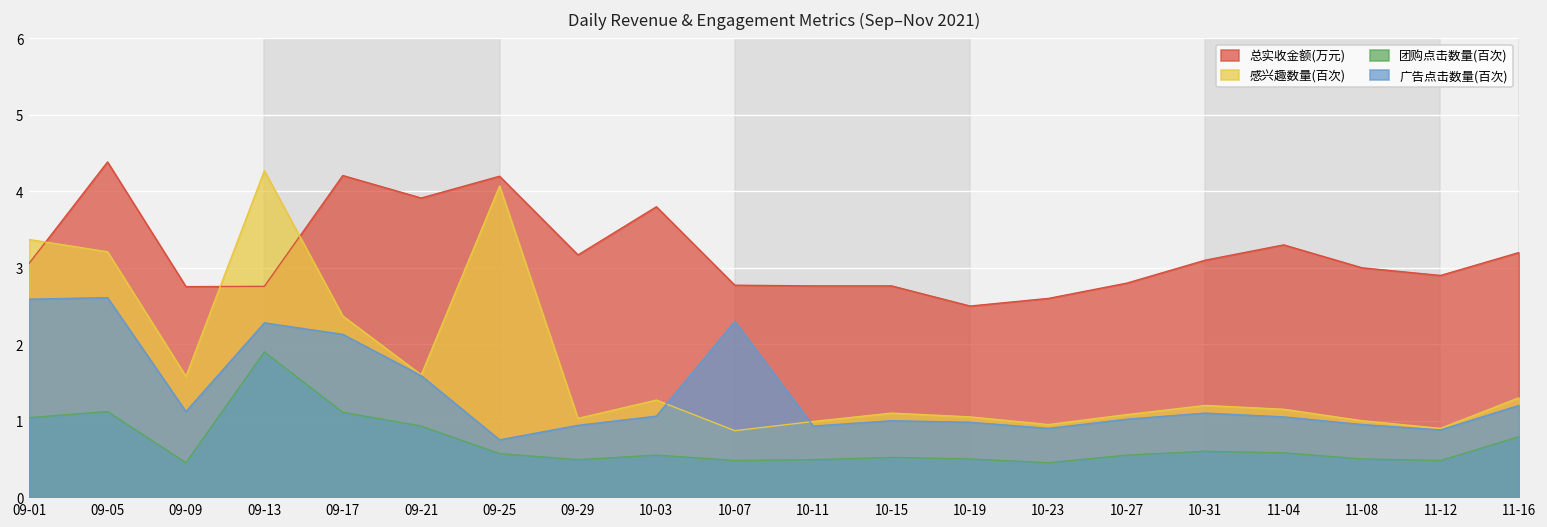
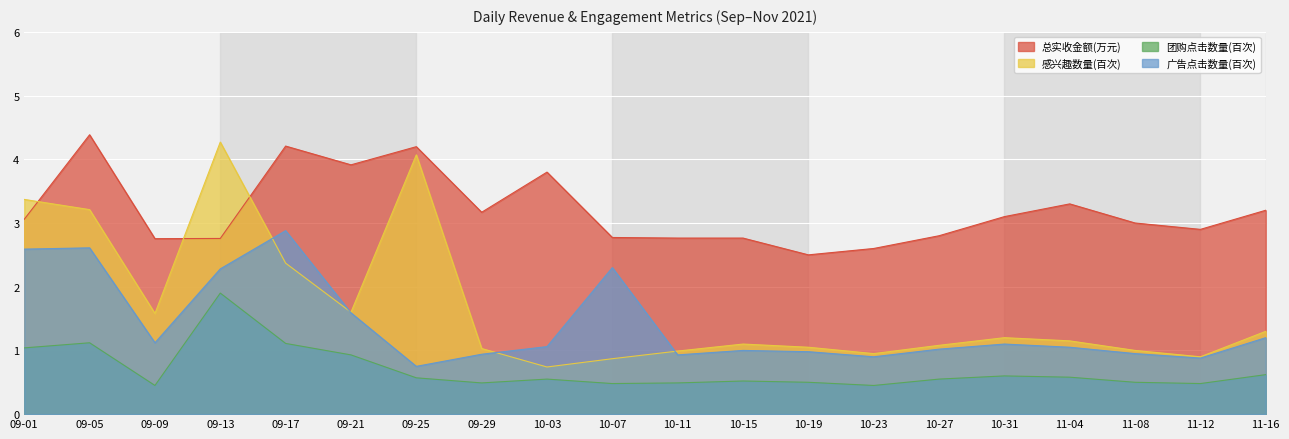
  {
    "总实收金额(万元)": {
      "09-01": 3.1,
      "09-05": 4.4,
      "09-09": 2.8,
      "09-13": 2.8,
      "09-17": 4.2,
      "09-21": 3.9,
      "09-25": 4.2,
      "09-29": 3.2,
      "10-03": 3.8,
      "10-07": 2.8,
      "10-11": 2.8,
      "10-15": 2.8,
      "10-19": 2.5,
      "10-23": 2.6,
      "10-27": 2.8,
      "10-31": 3.1,
      "11-04": 3.3,
      "11-08": 3.0,
      "11-12": 2.9,
      "11-16": 3.2
    },
    "感兴趣数量(百次)": {
      "09-01": 3.4,
      "09-05": 3.2,
      "09-09": 1.6,
      "09-13": 4.3,
      "09-17": 2.4,
      "09-25": 4.1,
      "09-29": 1.0,
-     "10-03": 1.3,
+     "10-03": 0.7,
      "10-07": 0.9,
      "10-11": 1.0,
      "10-15": 1.1,
      "10-19": 1.1,
      "10-23": 1.0,
      "10-27": 1.1,
      "10-31": 1.2,
      "11-04": 1.2,
      "11-08": 1.0,
      "11-16": 1.3
    },
    "团购点击数量(百次)": {
      "09-01": 1.0,
      "09-05": 1.1,
      "09-09": 0.5,
      "09-13": 1.9,
      "09-17": 1.1,
      "09-21": 0.9,
      "09-25": 0.6,
      "09-29": 0.5,
      "10-03": 0.6,
      "10-07": 0.5,
      "10-11": 0.5,
      "10-15": 0.5,
      "10-19": 0.5,
      "10-23": 0.5,
      "10-27": 0.6,
      "10-31": 0.6,
      "11-04": 0.6,
      "11-08": 0.5,
      "11-12": 0.5,
-     "11-16": 0.8
+     "11-16": 0.6
    },
    "广告点击数量(百次)": {
      "09-01": 2.6,
      "09-05": 2.6,
      "09-09": 1.1,
      "09-13": 2.3,
-     "09-17": 2.1,
+     "09-17": 2.9,
      "09-25": 0.8,
      "09-29": 0.9,
      "10-03": 1.1,
      "10-07": 2.3,
      "10-11": 0.9,
      "10-15": 1.0,
      "10-19": 1.0,
      "10-23": 0.9,
      "10-27": 1.0,
      "10-31": 1.1,
      "11-04": 1.1,
      "11-08": 1.0,
      "11-16": 1.2
    }
  }
